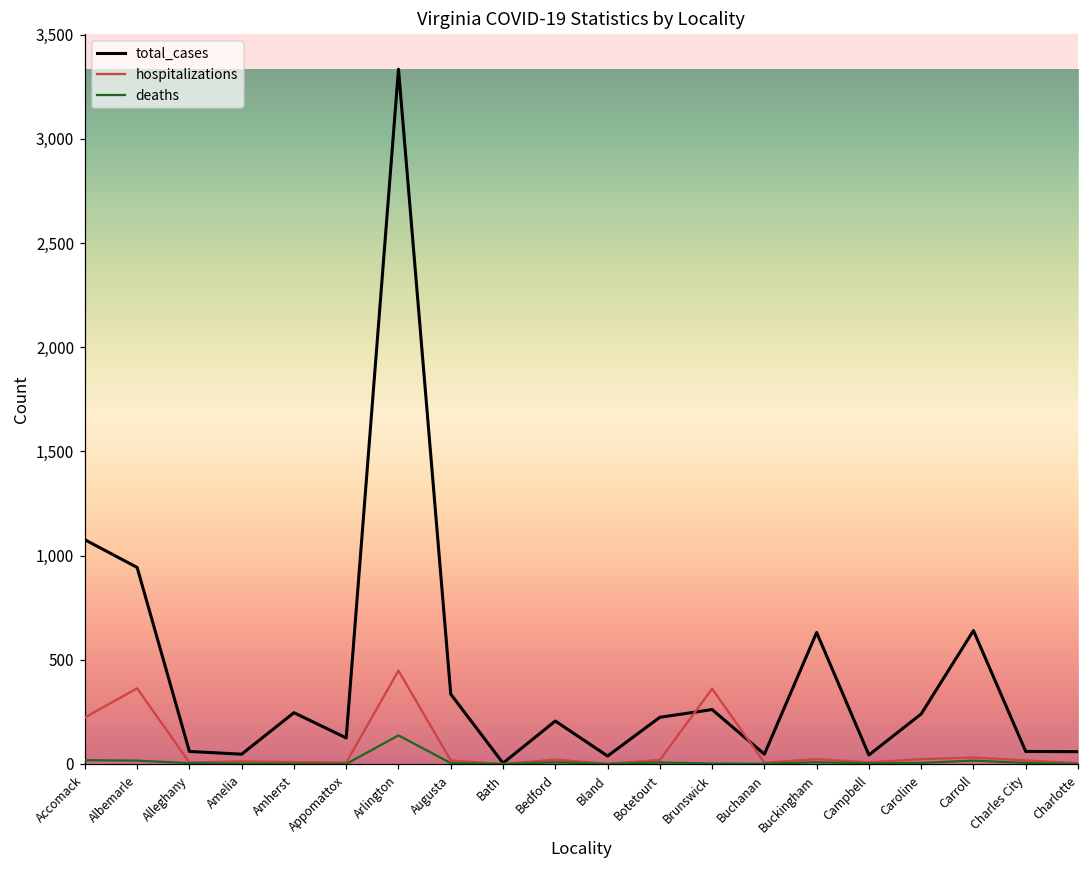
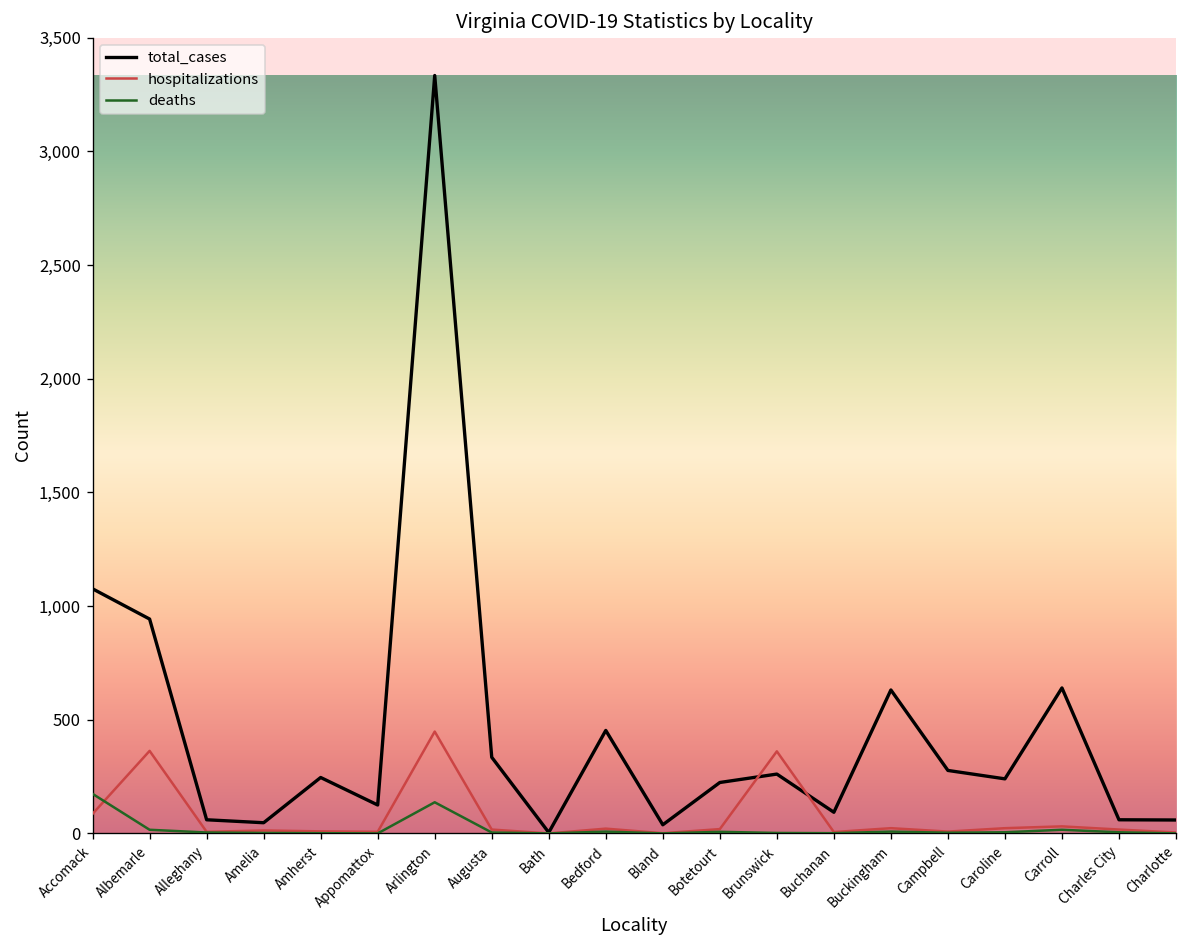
  {
    "total_cases": {
      "Accomack": "1,080",
      "Albemarle": "940",
      "Alleghany": "60",
      "Amelia": "50",
      "Amherst": "250",
      "Appomattox": "130",
      "Arlington": "3,330",
      "Augusta": "340",
-     "Bedford": "210",
+     "Bedford": "450",
      "Bland": "40",
      "Botetourt": "220",
      "Brunswick": "260",
-     "Buchanan": "50",
+     "Buchanan": "90",
      "Buckingham": "630",
-     "Campbell": "40",
+     "Campbell": "280",
      "Caroline": "240",
      "Carroll": "640",
      "Charles City": "60",
      "Charlotte": "60"
    },
    "hospitalizations": {
-     "Accomack": "220",
+     "Accomack": "90",
      "Albemarle": "360",
      "Arlington": "450",
      "Brunswick": "360",
      "Buckingham": "20",
      "Caroline": "20",
      "Carroll": "30"
    },
    "deaths": {
-     "Accomack": "20",
+     "Accomack": "170",
      "Albemarle": "20",
      "Arlington": "140",
      "Brunswick": "0",
      "Buckingham": "10",
      "Caroline": "10",
      "Carroll": "20"
    }
  }
